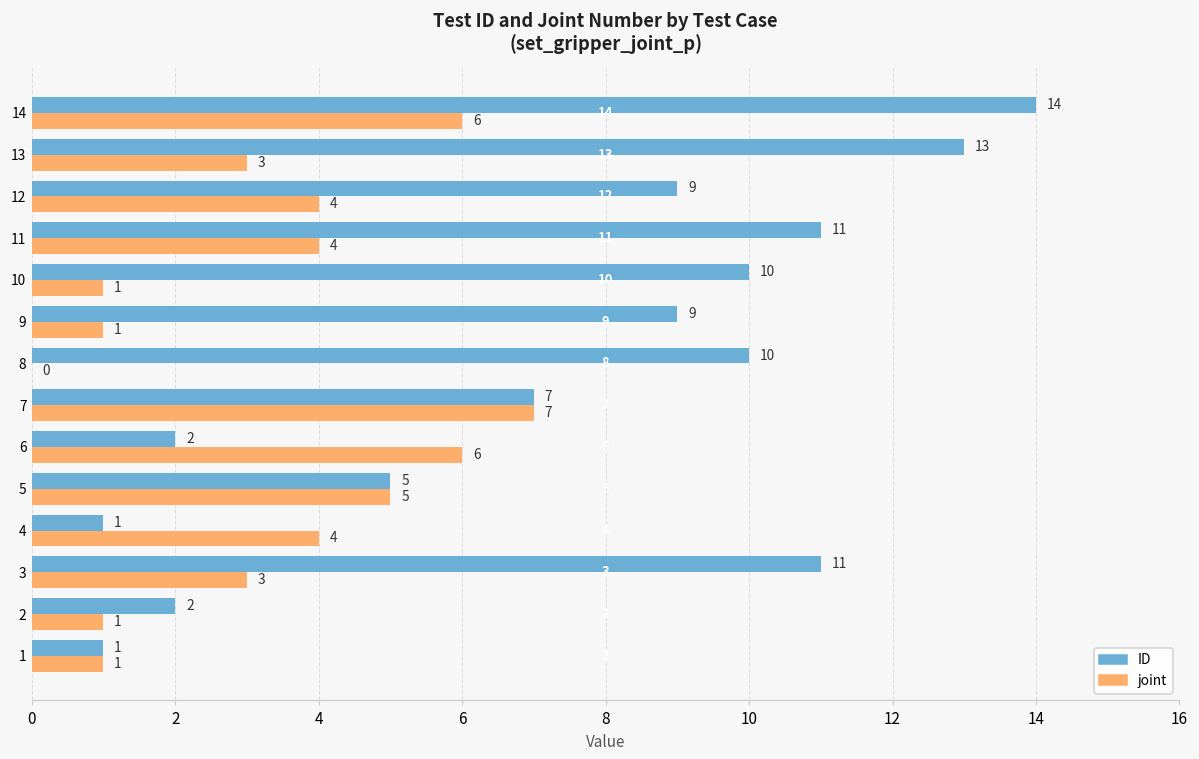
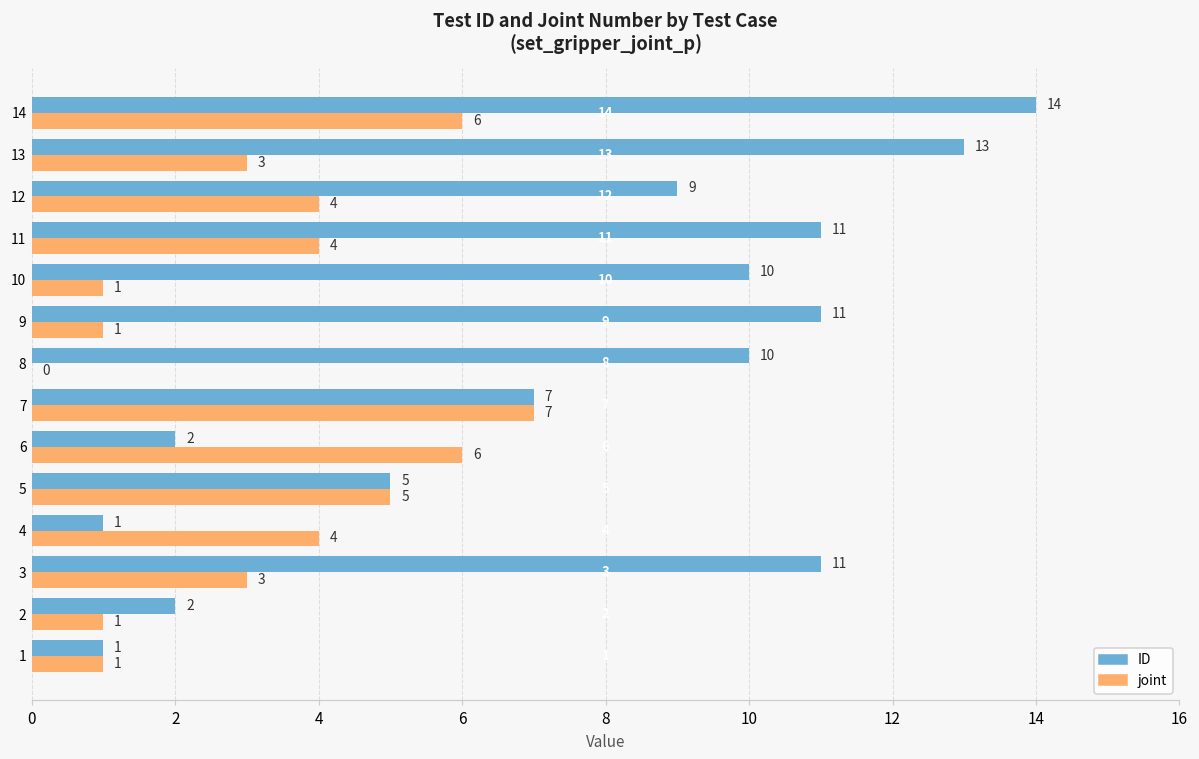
  {
    "ID": {
      "14": 14,
      "13": 13,
      "12": 9,
      "11": 11,
      "10": 10,
-     "9": 9,
+     "9": 11,
      "8": 10,
      "7": 7,
      "6": 2,
      "5": 5,
      "4": 1,
      "3": 11,
      "2": 2,
      "1": 1
    },
    "joint": {
      "14": 6,
      "13": 3,
      "12": 4,
      "11": 4,
      "10": 1,
      "9": 1,
      "8": 0,
      "7": 7,
      "6": 6,
      "5": 5,
      "4": 4,
      "3": 3,
      "2": 1,
      "1": 1
    }
  }
